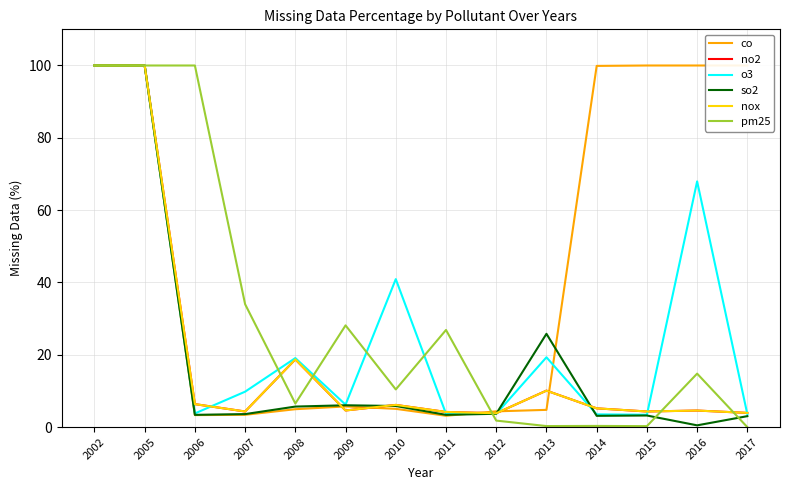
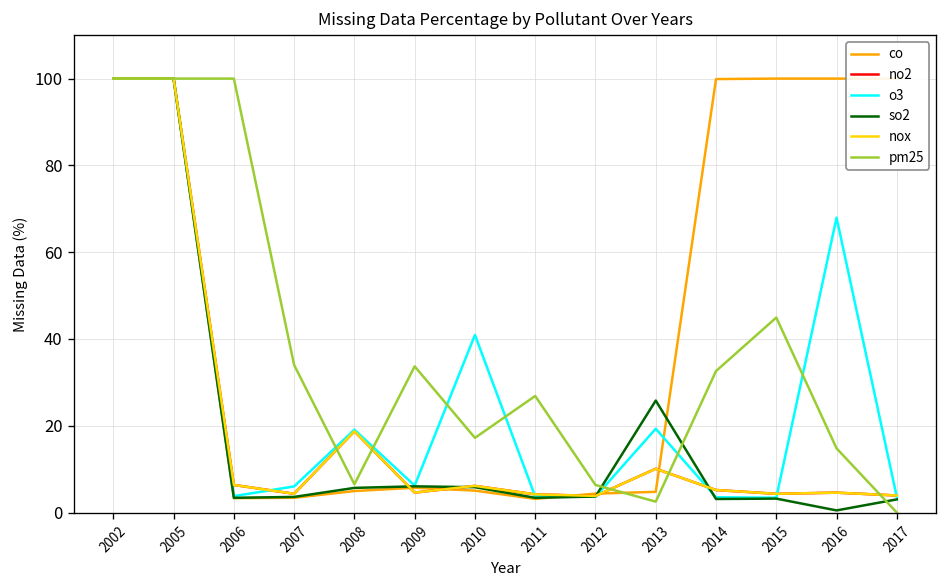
  {
    "o3": {
-     "2007": 10,
+     "2007": 6,
      "2010": 41,
      "2013": 19,
      "2016": 68
    },
    "so2": {
      "2008": 6,
      "2013": 26,
      "2016": 1
    },
    "pm25": {
      "2006": 100,
      "2007": 34,
      "2008": 7,
-     "2009": 28,
-     "2010": 10,
+     "2009": 34,
+     "2010": 17,
      "2011": 27,
-     "2012": 2,
-     "2013": 0,
-     "2014": 0,
-     "2015": 0,
+     "2012": 6,
+     "2013": 3,
+     "2014": 33,
+     "2015": 45,
      "2016": 15,
      "2017": 0
    }
  }
